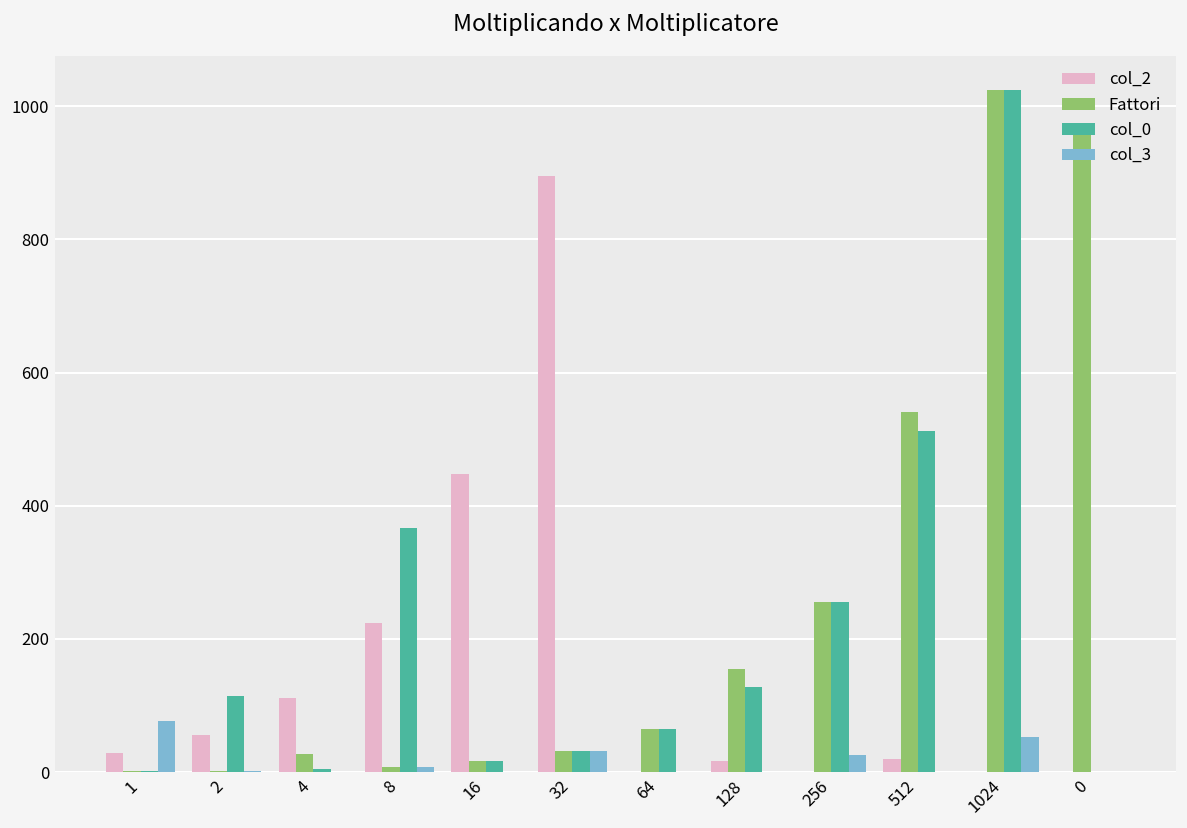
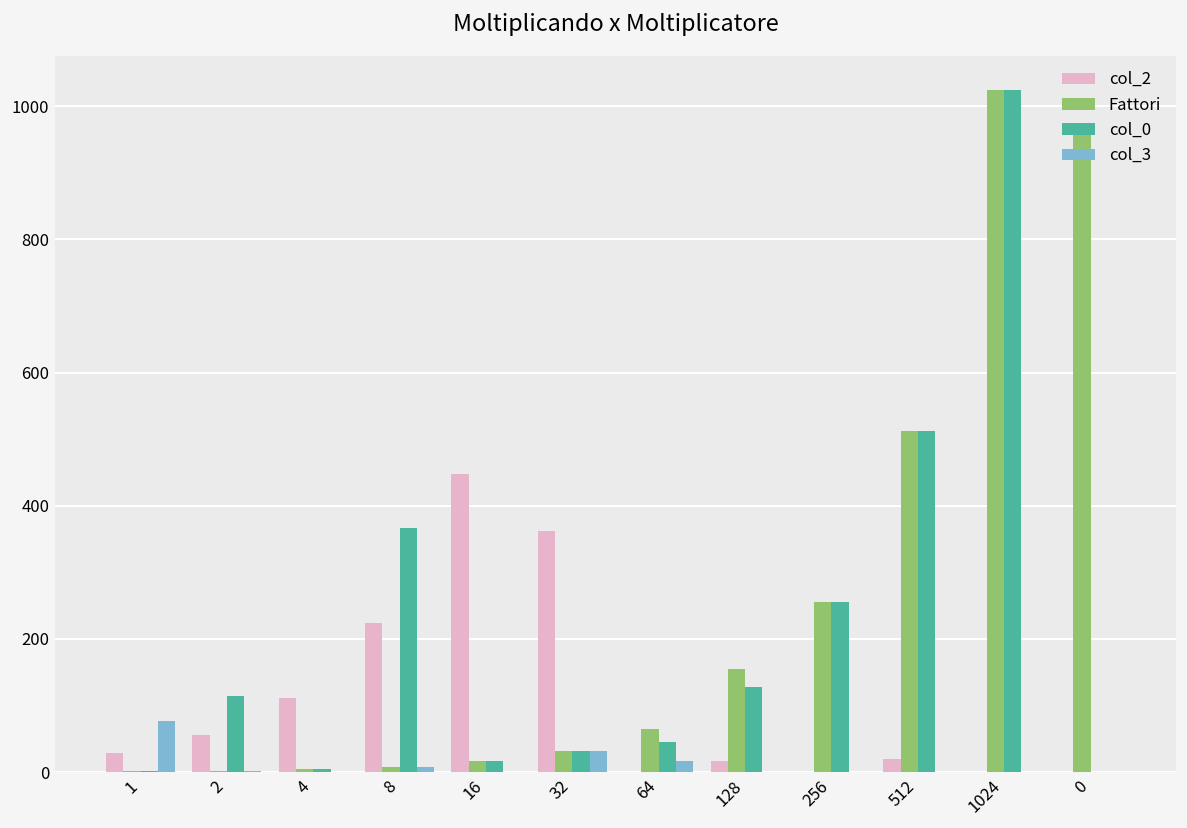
  {
    "col_2": {
      "1": 30,
      "2": 60,
      "4": 110,
      "8": 220,
      "16": 450,
-     "32": 900,
+     "32": 360,
      "64": 0,
      "128": 20,
      "256": 0,
      "512": 20,
      "1024": 0,
      "0": 0
    },
    "Fattori": {
-     "4": 30,
+     "4": 0,
      "8": 10,
      "16": 20,
      "32": 30,
      "64": 60,
      "128": 160,
      "256": 260,
-     "512": 540,
+     "512": 510,
      "1024": 1020,
      "0": 970
    },
    "col_0": {
      "2": 120,
      "8": 370,
      "16": 20,
      "32": 30,
-     "64": 60,
+     "64": 50,
      "128": 130,
      "256": 260,
      "512": 510,
      "1024": 1020,
      "0": 0
    },
    "col_3": {
      "1": 80,
      "4": 0,
      "8": 10,
      "16": 0,
      "32": 30,
-     "64": 0,
+     "64": 20,
      "128": 0,
-     "256": 30,
+     "256": 0,
      "512": 0,
-     "1024": 50,
+     "1024": 0,
      "0": 0
    }
  }
